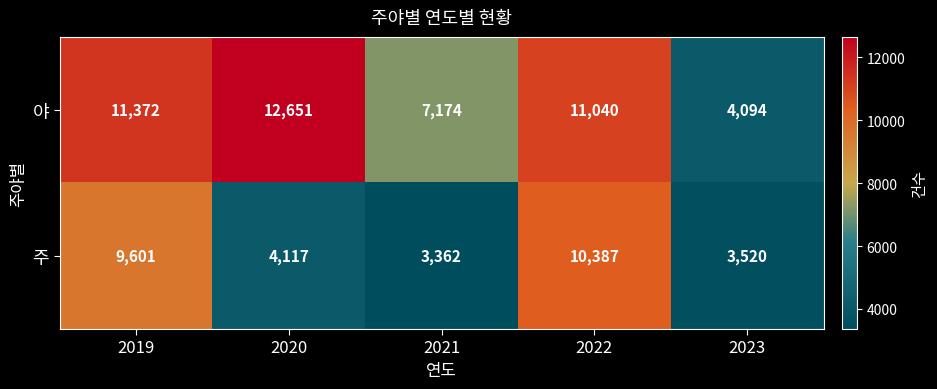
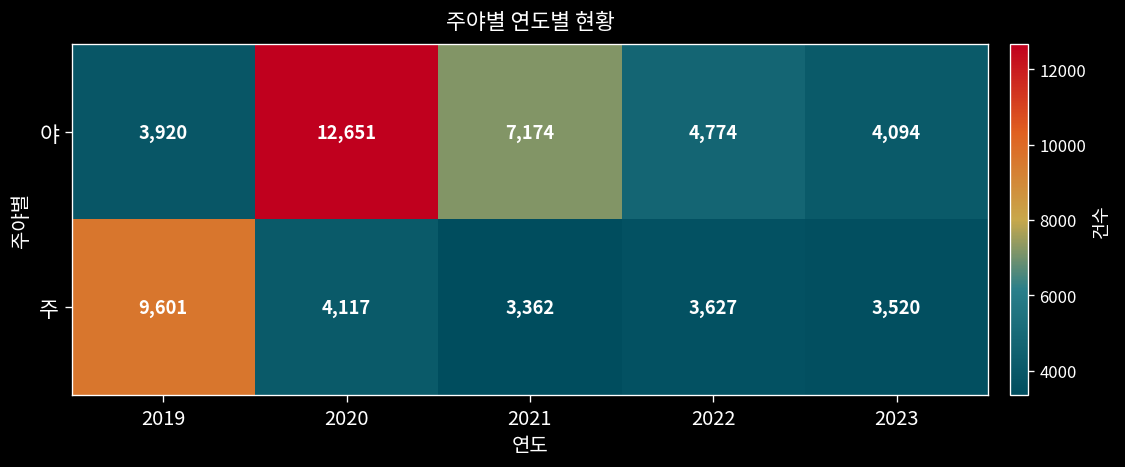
  {
    "야": {
-     "2019": "11,372",
+     "2019": "3,920",
      "2020": "12,651",
      "2021": "7,174",
-     "2022": "11,040",
+     "2022": "4,774",
      "2023": "4,094"
    },
    "주": {
      "2019": "9,601",
      "2020": "4,117",
      "2021": "3,362",
-     "2022": "10,387",
+     "2022": "3,627",
      "2023": "3,520"
    }
  }
